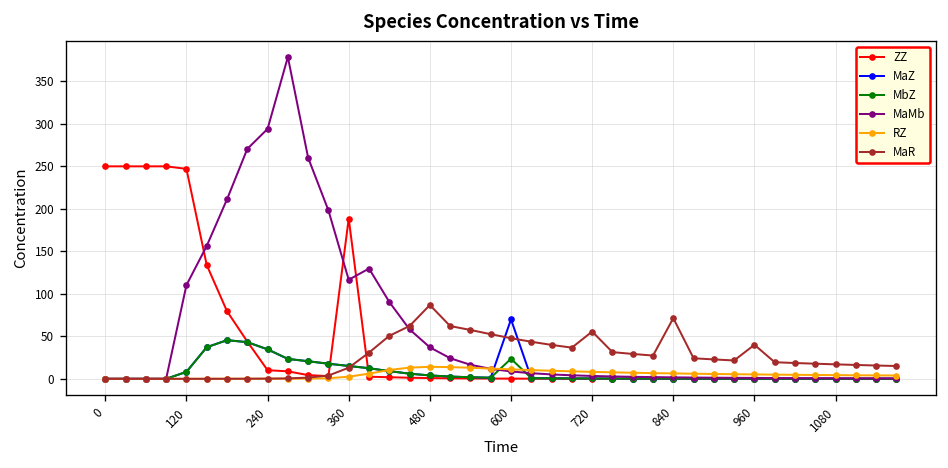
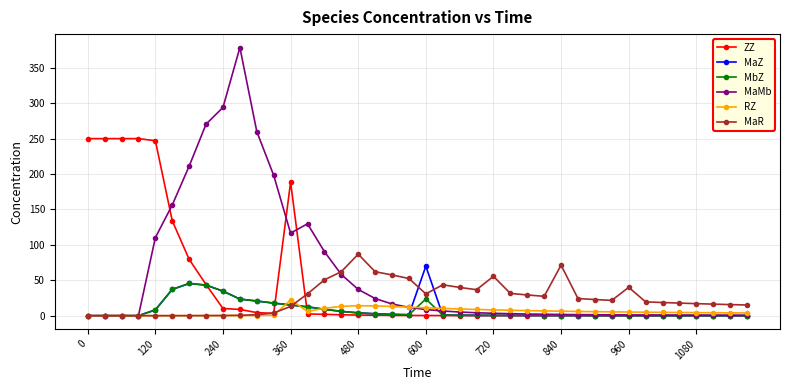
  {
    "ZZ": {
      "0": 250,
      "120": 250,
      "240": 10,
      "360": 190,
      "600": 0
    },
    "MaZ": {
      "600": 70
    },
    "MbZ": {
      "600": 20
    },
    "MaMb": {
      "120": 110,
      "240": 290,
      "360": 120,
      "480": 40
    },
    "RZ": {
-     "360": 0,
+     "360": 20,
      "480": 10,
      "720": 10,
      "840": 10,
      "960": 10,
      "1080": 0
    },
    "MaR": {
      "480": 90,
-     "600": 50,
+     "600": 30,
      "720": 60,
      "840": 70,
      "960": 40,
      "1080": 20
    }
  }
